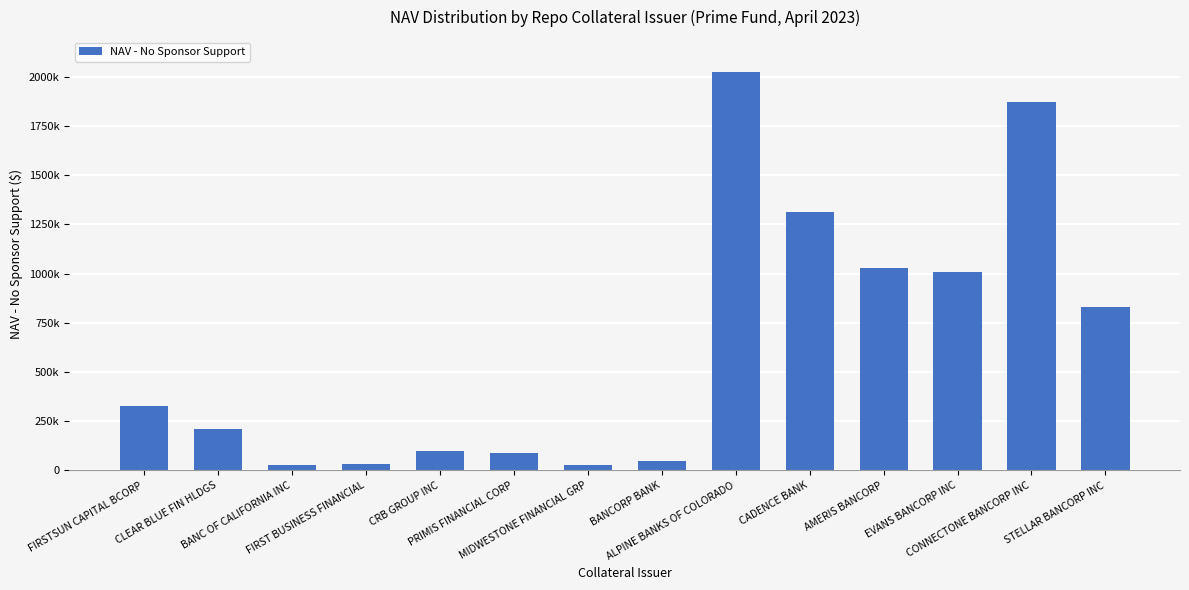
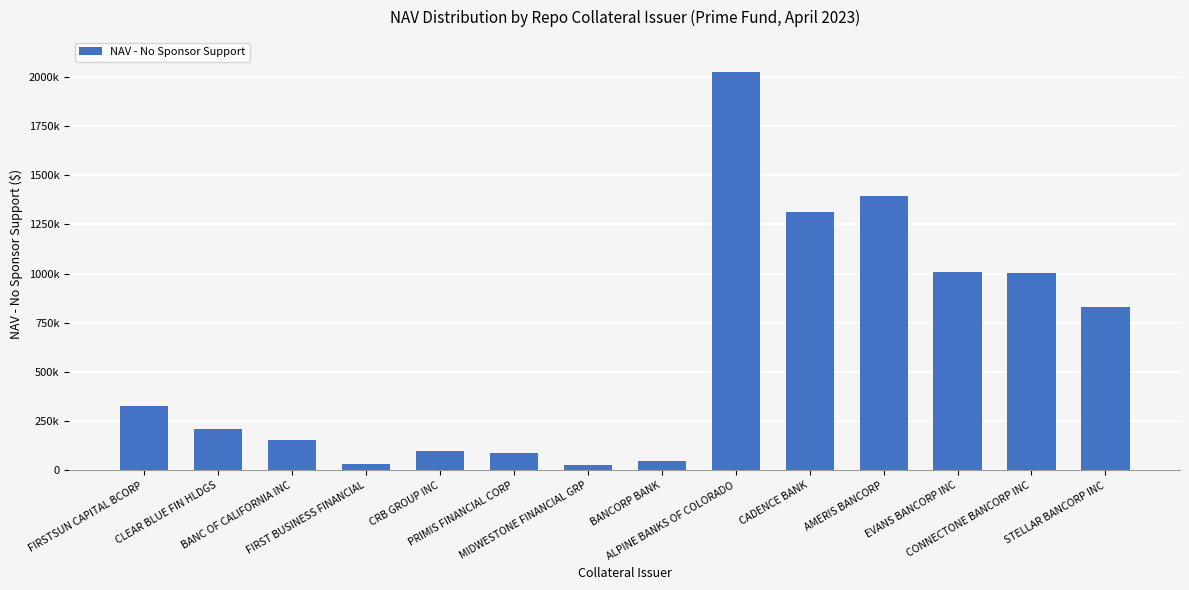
  {
    "FIRSTSUN CAPITAL BCORP": 330000,
    "CLEAR BLUE FIN HLDGS": 210000,
-   "BANC OF CALIFORNIA INC": 30000,
+   "BANC OF CALIFORNIA INC": 150000,
    "FIRST BUSINESS FINANCIAL": 30000,
    "CRB GROUP INC": 100000,
    "PRIMIS FINANCIAL CORP": 90000,
    "MIDWESTONE FINANCIAL GRP": 30000,
    "BANCORP BANK": 50000,
    "ALPINE BANKS OF COLORADO": 2020000,
    "CADENCE BANK": 1310000,
-   "AMERIS BANCORP": 1030000,
+   "AMERIS BANCORP": 1390000,
    "EVANS BANCORP INC": 1010000,
-   "CONNECTONE BANCORP INC": 1870000,
+   "CONNECTONE BANCORP INC": 1000000,
    "STELLAR BANCORP INC": 830000
  }
